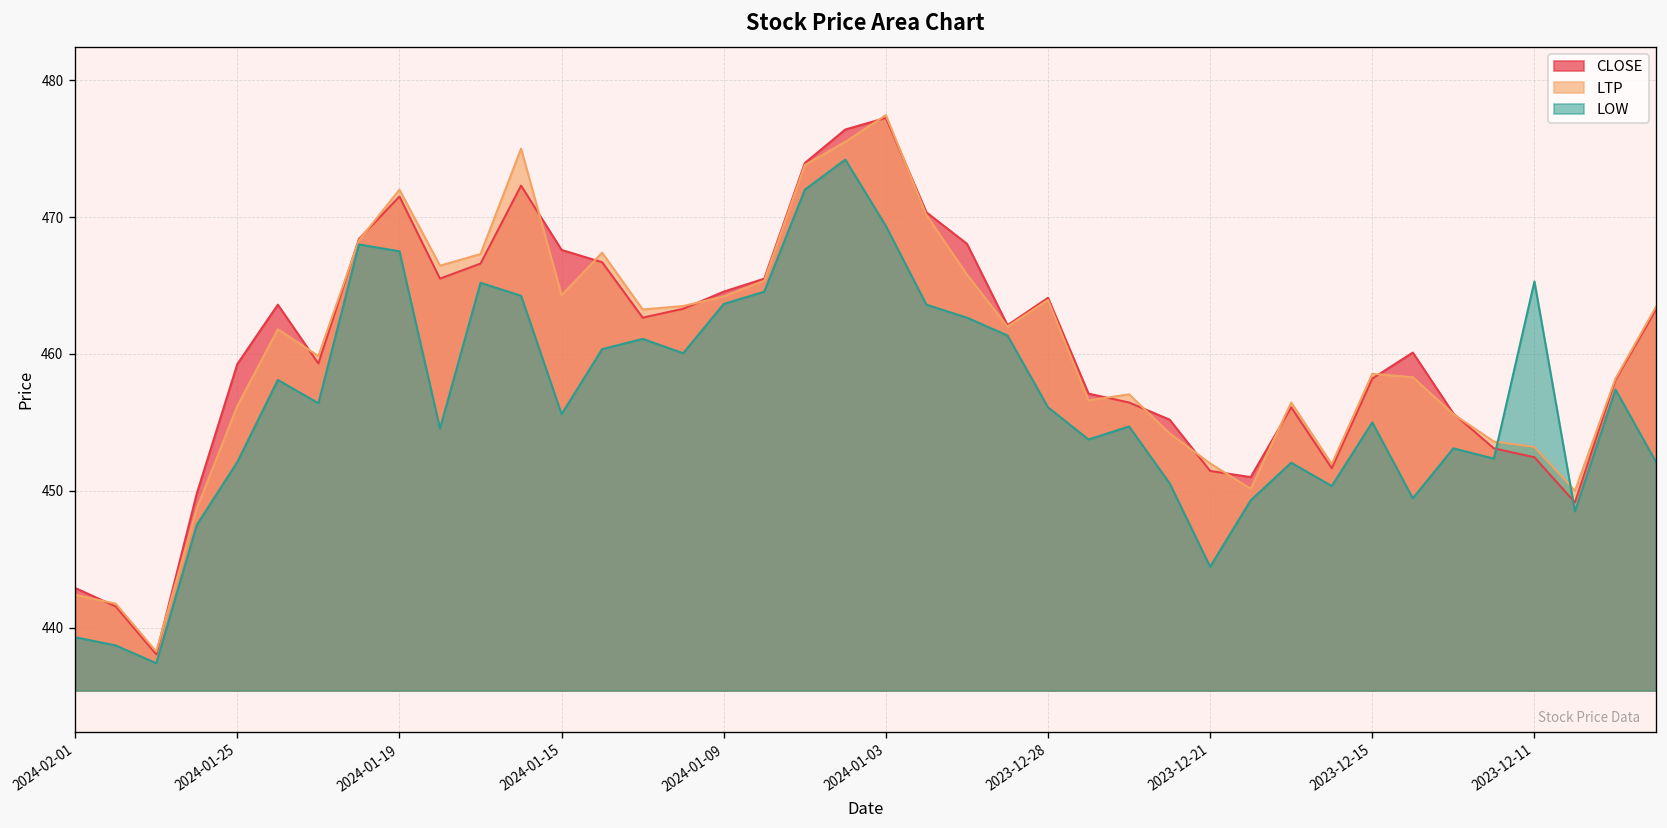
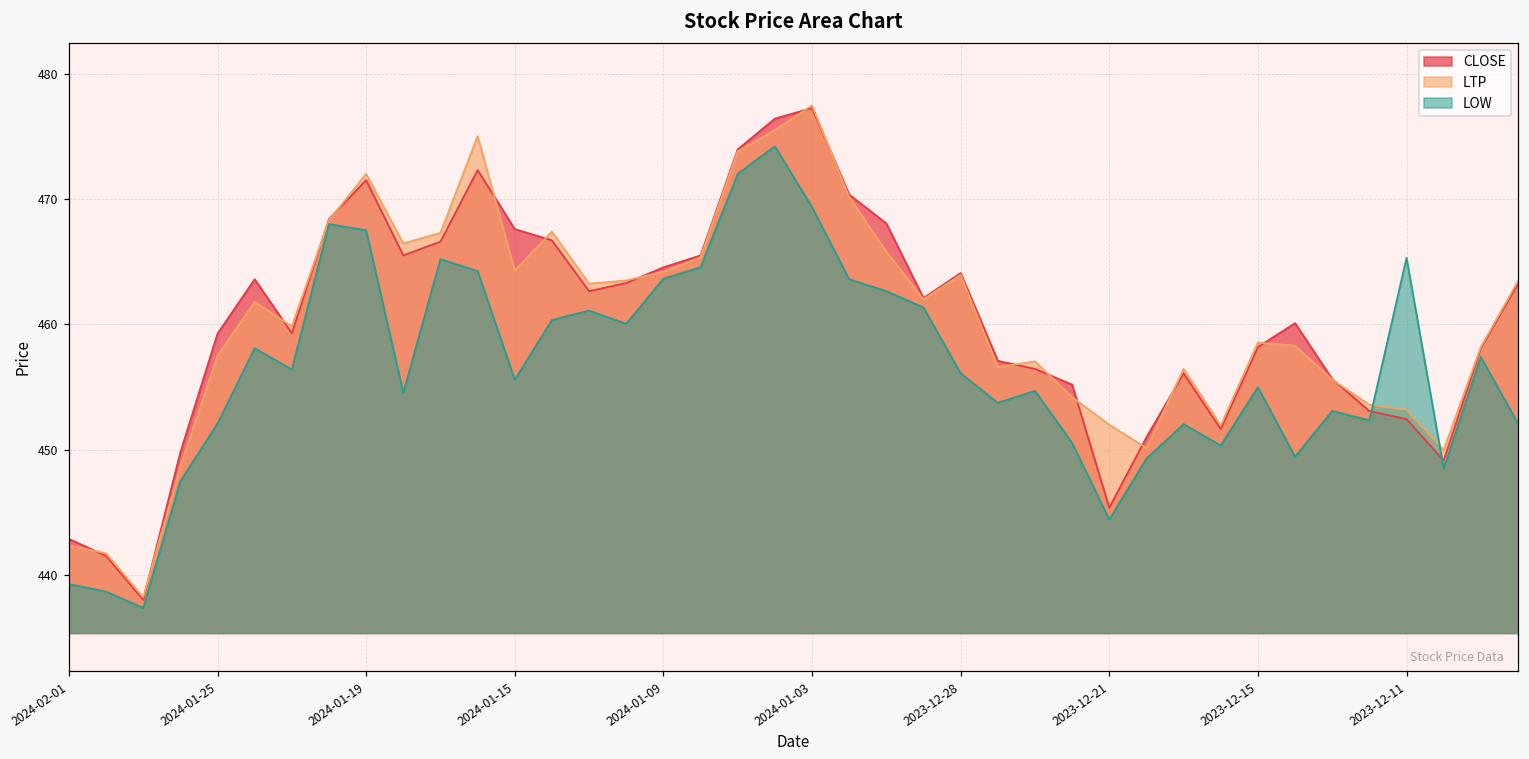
  {
    "CLOSE": {
      "2024-02-01": 442.9,
      "2024-01-25": 459.3,
      "2024-01-19": 471.5,
      "2024-01-15": 467.6,
      "2024-01-09": 464.6,
-     "2023-12-21": 451.5,
+     "2023-12-21": 445.4,
      "2023-12-15": 458.2,
      "2023-12-11": 452.5
    },
    "LTP": {
      "2024-02-01": 442.4,
-     "2024-01-25": 456.2,
+     "2024-01-25": 457.5,
      "2024-01-19": 472.0,
      "2024-01-15": 464.3,
      "2024-01-09": 464.2,
      "2023-12-21": 452.0,
      "2023-12-15": 458.6,
      "2023-12-11": 453.2
    },
    "LOW": {
      "2024-02-01": 439.3,
      "2024-01-25": 452.1,
      "2024-01-19": 467.5,
      "2024-01-15": 455.6,
      "2024-01-09": 463.7,
      "2024-01-03": 469.4,
      "2023-12-28": 456.1,
      "2023-12-21": 444.5,
      "2023-12-15": 455.0,
      "2023-12-11": 465.3
    }
  }
